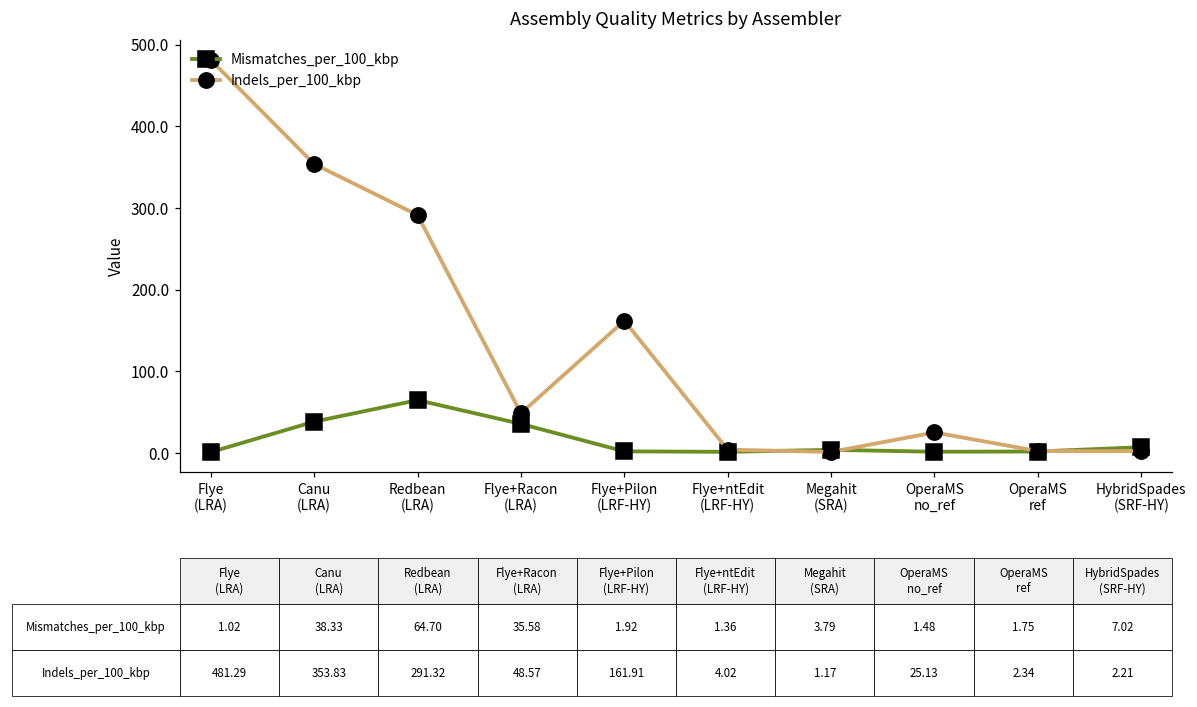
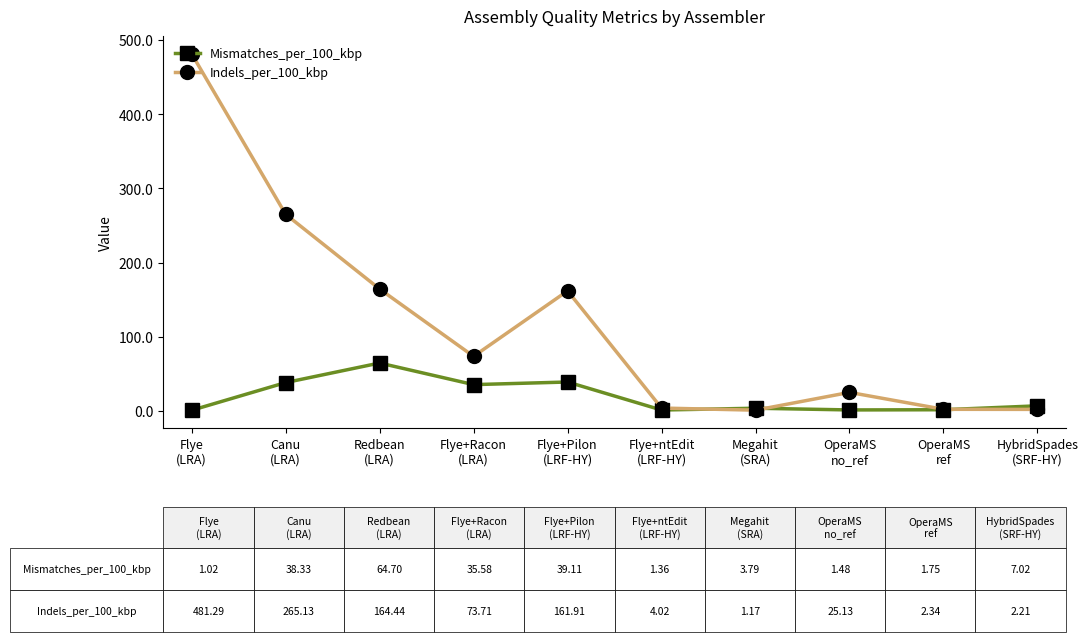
  {
    "Mismatches_per_100_kbp": {
-     "Flye+Pilon (LRF-HY)": 1.92
+     "Flye+Pilon (LRF-HY)": 39.11
    },
    "Indels_per_100_kbp": {
-     "Canu (LRA)": 353.83,
-     "Redbean (LRA)": 291.32,
-     "Flye+Racon (LRA)": 48.57
+     "Canu (LRA)": 265.13,
+     "Redbean (LRA)": 164.44,
+     "Flye+Racon (LRA)": 73.71
    }
  }
